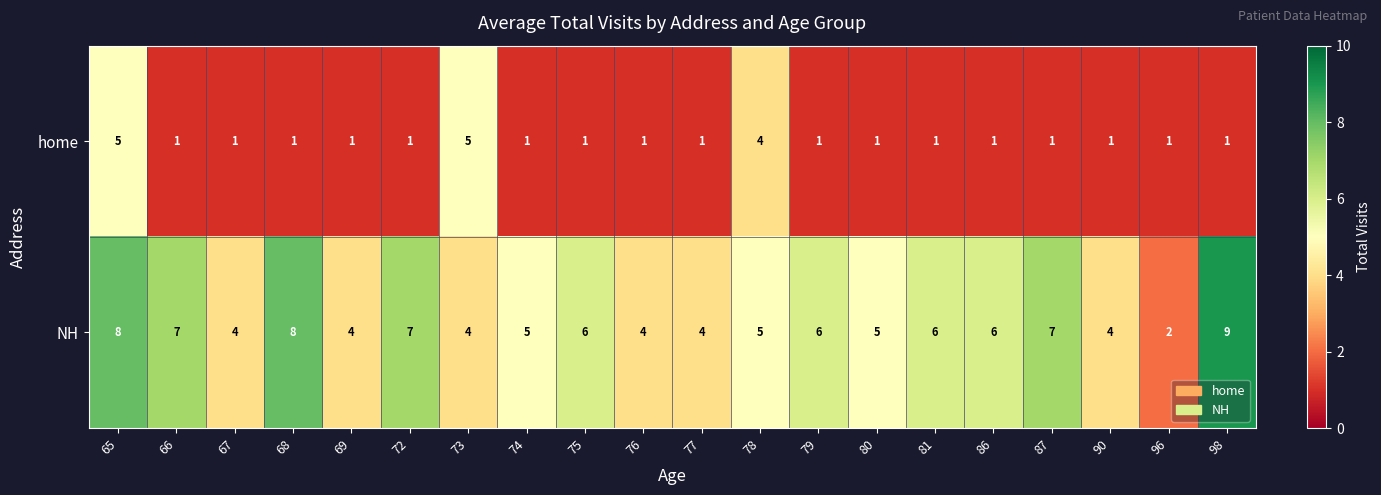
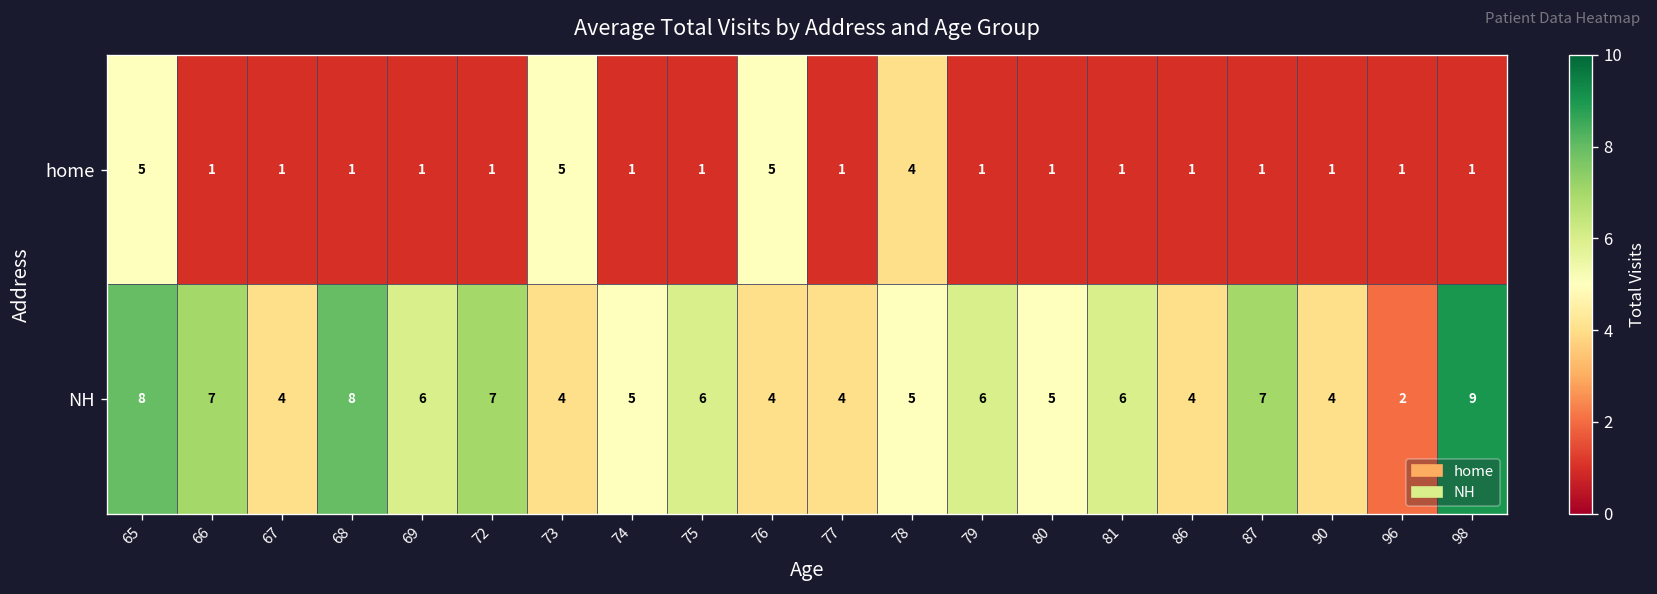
  {
    "home": {
      "65": 5,
      "66": 1,
      "67": 1,
      "68": 1,
      "69": 1,
      "72": 1,
      "73": 5,
      "74": 1,
      "75": 1,
-     "76": 1,
+     "76": 5,
      "77": 1,
      "78": 4,
      "79": 1,
      "80": 1,
      "81": 1,
      "86": 1,
      "87": 1,
      "90": 1,
      "96": 1,
      "98": 1
    },
    "NH": {
      "65": 8,
      "66": 7,
      "67": 4,
      "68": 8,
-     "69": 4,
+     "69": 6,
      "72": 7,
      "73": 4,
      "74": 5,
      "75": 6,
      "76": 4,
      "77": 4,
      "78": 5,
      "79": 6,
      "80": 5,
      "81": 6,
-     "86": 6,
+     "86": 4,
      "87": 7,
      "90": 4,
      "96": 2,
      "98": 9
    }
  }
